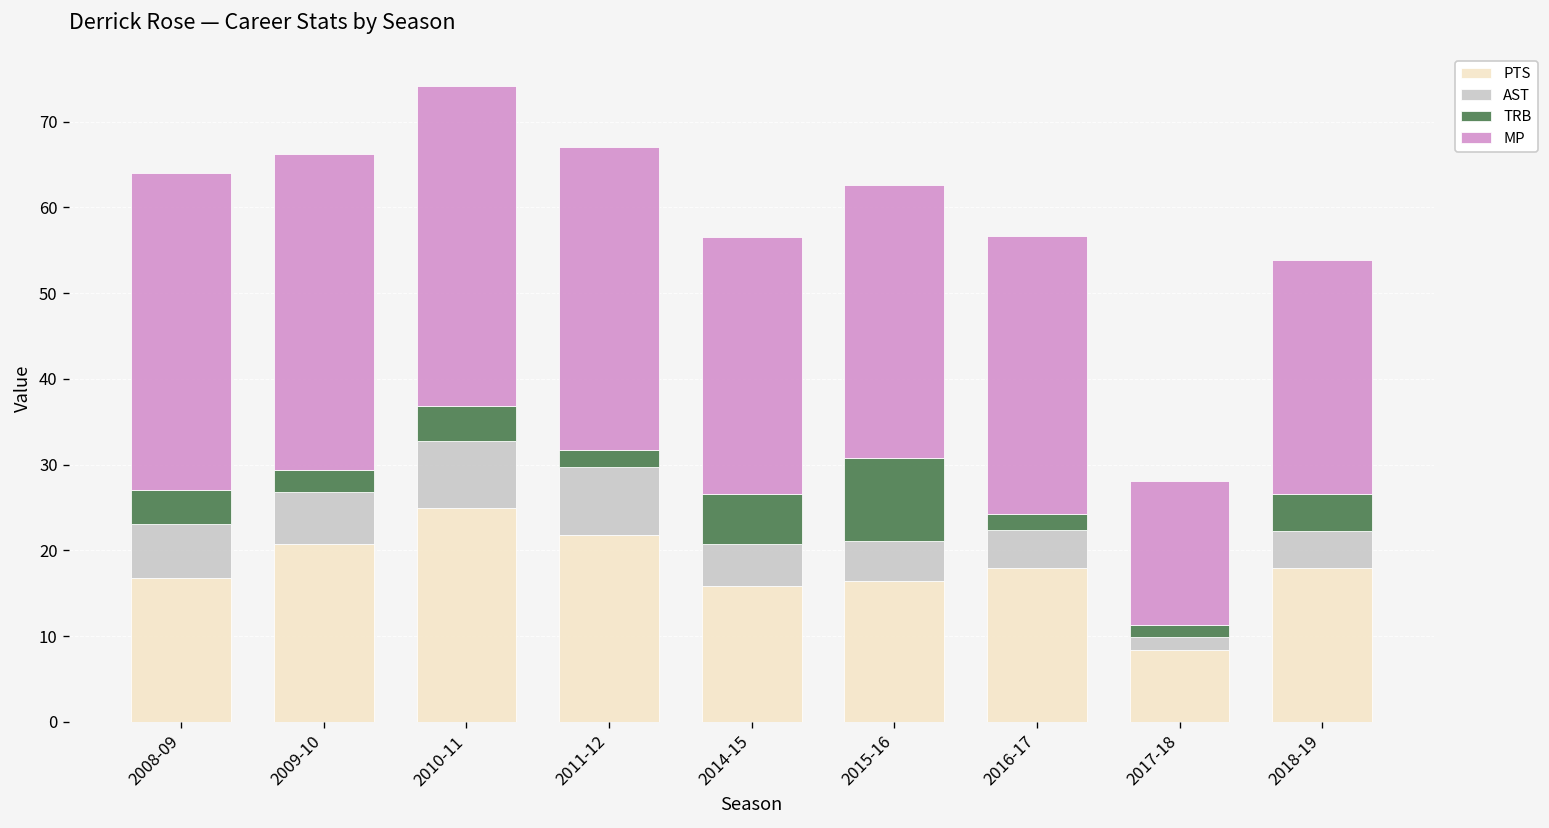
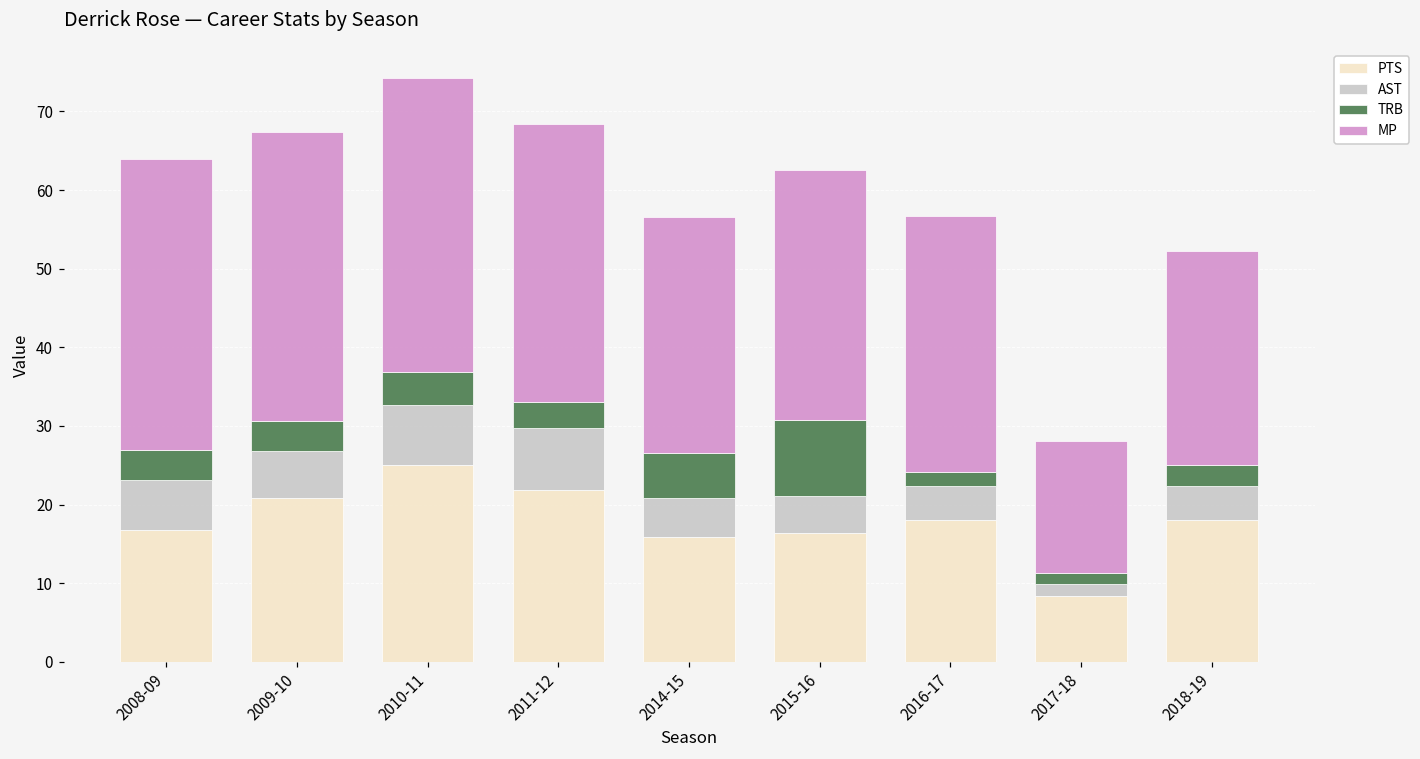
  {
    "TRB": {
      "2008-09": 4,
-     "2009-10": 3,
+     "2009-10": 4,
      "2010-11": 4,
-     "2011-12": 2,
+     "2011-12": 3,
      "2014-15": 6,
      "2015-16": 10,
      "2016-17": 2,
      "2017-18": 1,
-     "2018-19": 4
+     "2018-19": 3
    }
  }
